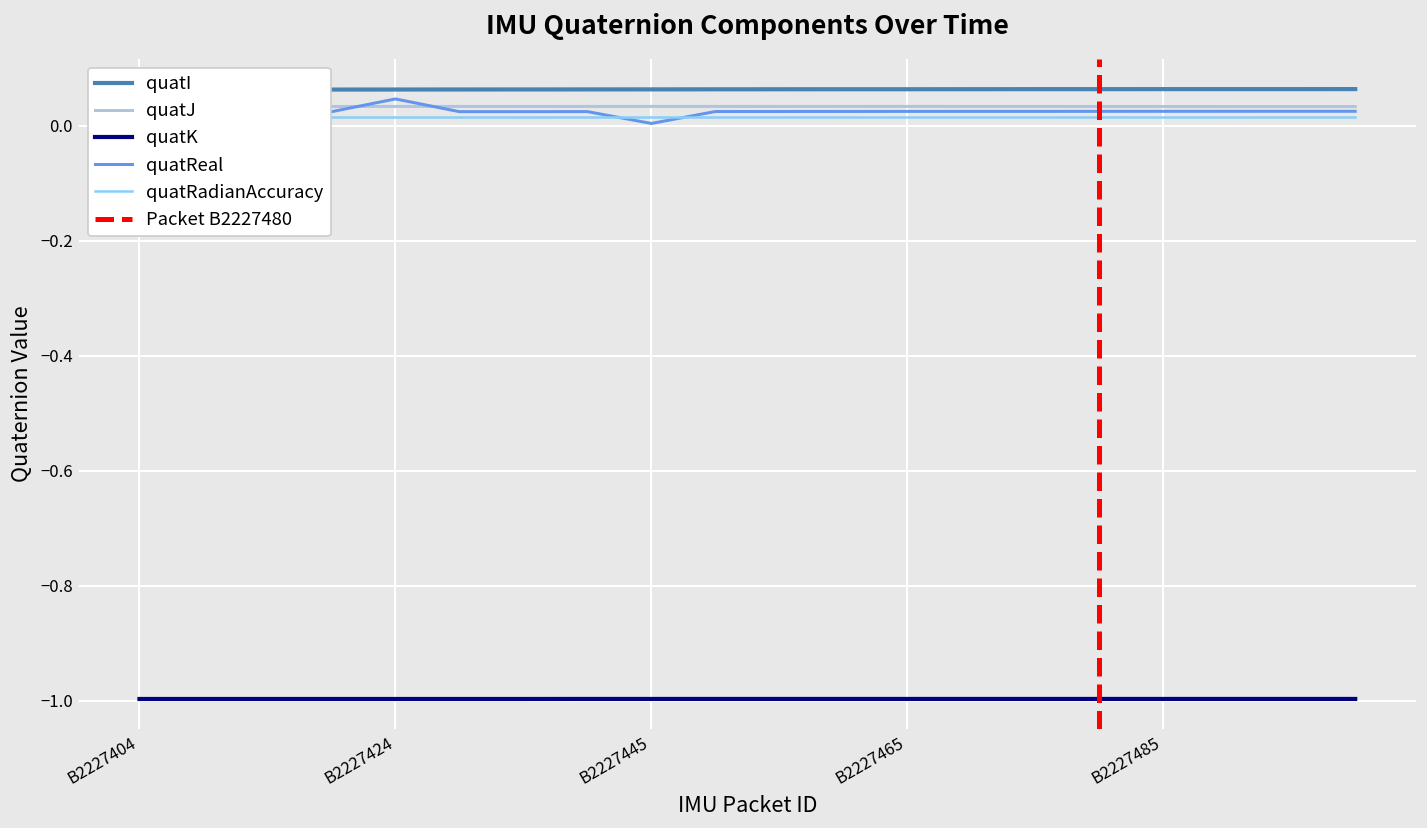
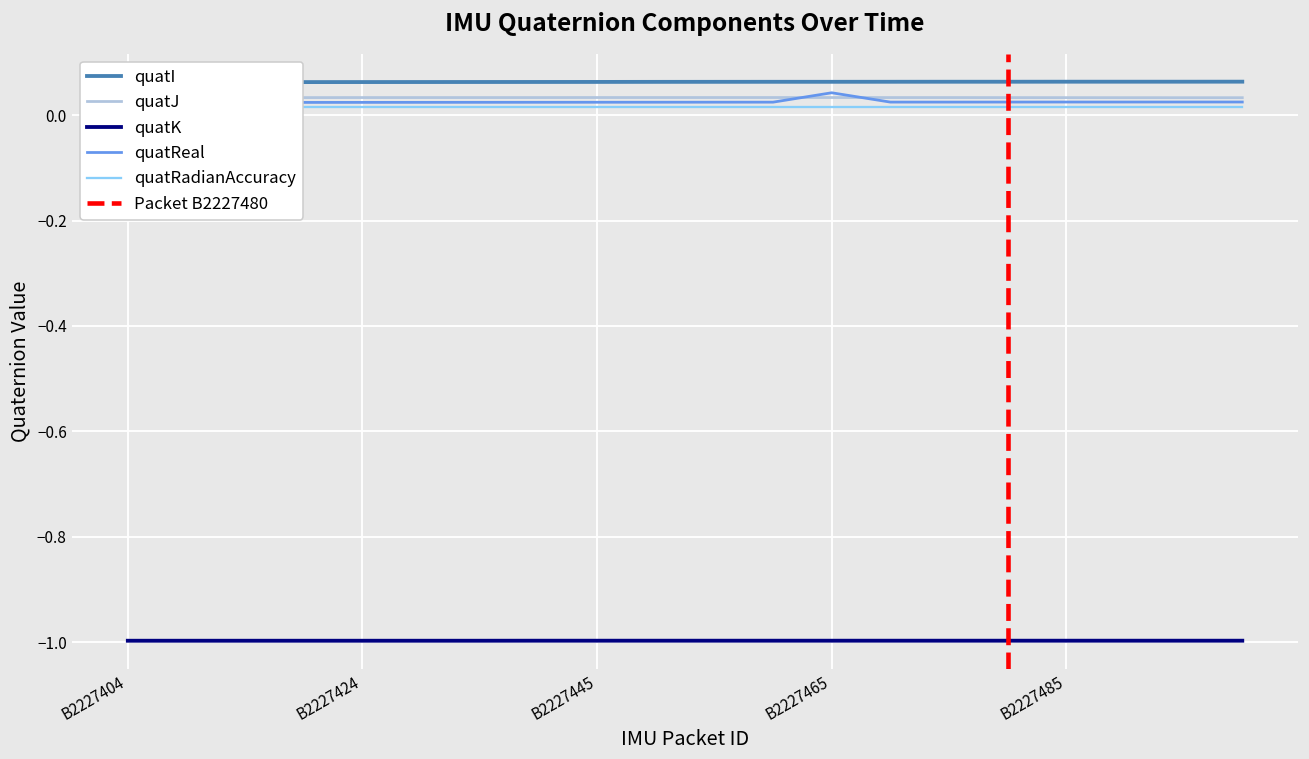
  {
    "quatI": {
      "B2227424": 0.06,
      "B2227445": 0.06,
      "B2227465": 0.06,
      "B2227485": 0.06
    },
    "quatK": {
      "B2227404": -1.00,
      "B2227424": -1.00,
      "B2227445": -1.00,
      "B2227465": -1.00,
      "B2227485": -1.00
    },
    "quatReal": {
-     "B2227424": 0.05,
-     "B2227445": 0.00,
-     "B2227465": 0.02,
+     "B2227424": 0.02,
+     "B2227445": 0.02,
+     "B2227465": 0.04,
      "B2227485": 0.02
    }
  }
